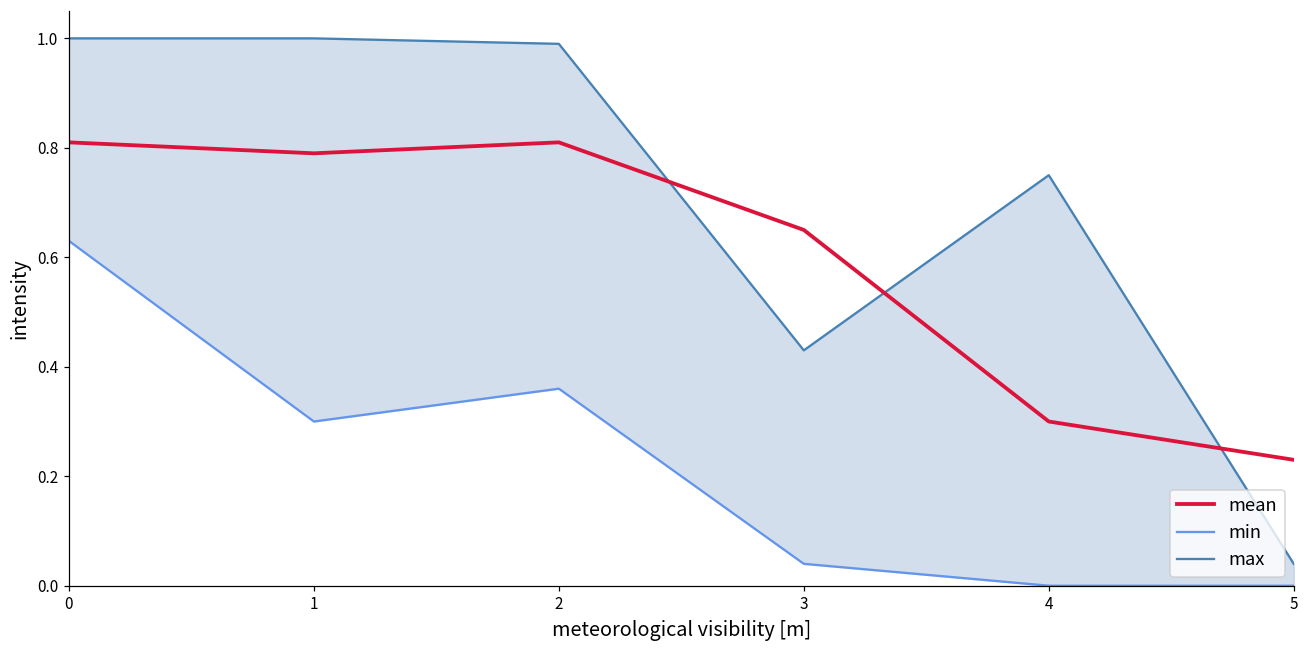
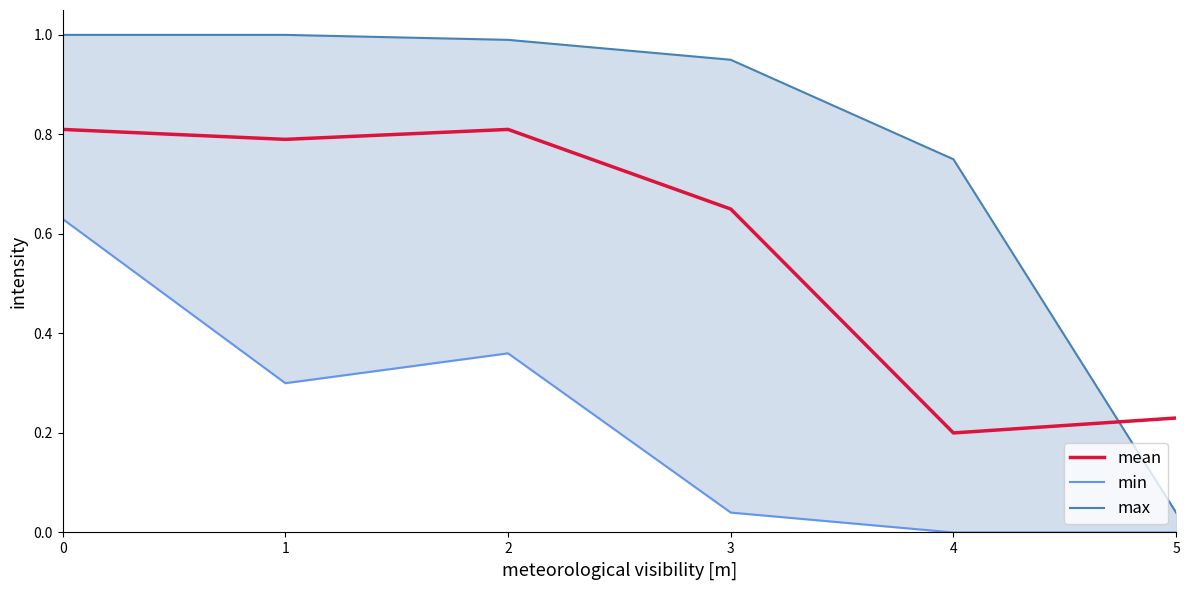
  {
    "min": {
      "0": 0.63,
      "1": 0.30,
      "2": 0.36,
      "3": 0.04,
      "4": 0.00,
      "5": 0.00
    },
    "max": {
      "0": 1.00,
      "1": 1.00,
      "2": 0.99,
-     "3": 0.43,
+     "3": 0.95,
      "4": 0.75,
      "5": 0.04
    },
    "mean": {
      "0": 0.81,
      "1": 0.79,
      "2": 0.81,
      "3": 0.65,
-     "4": 0.3,
+     "4": 0.2,
      "5": 0.23
    }
  }
